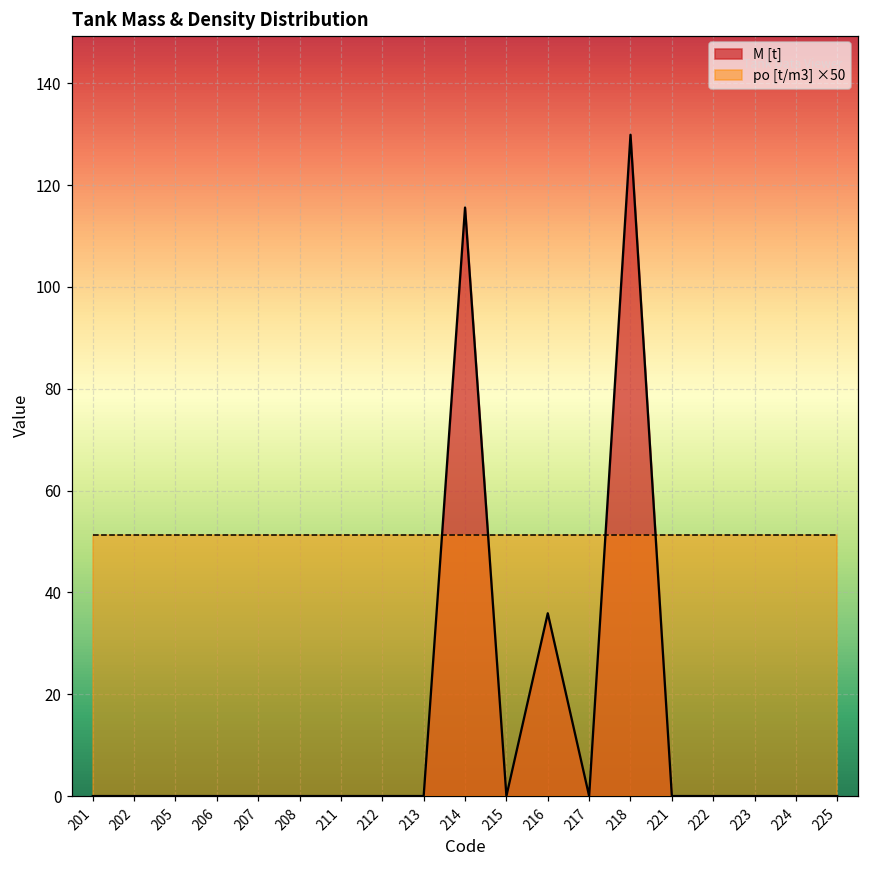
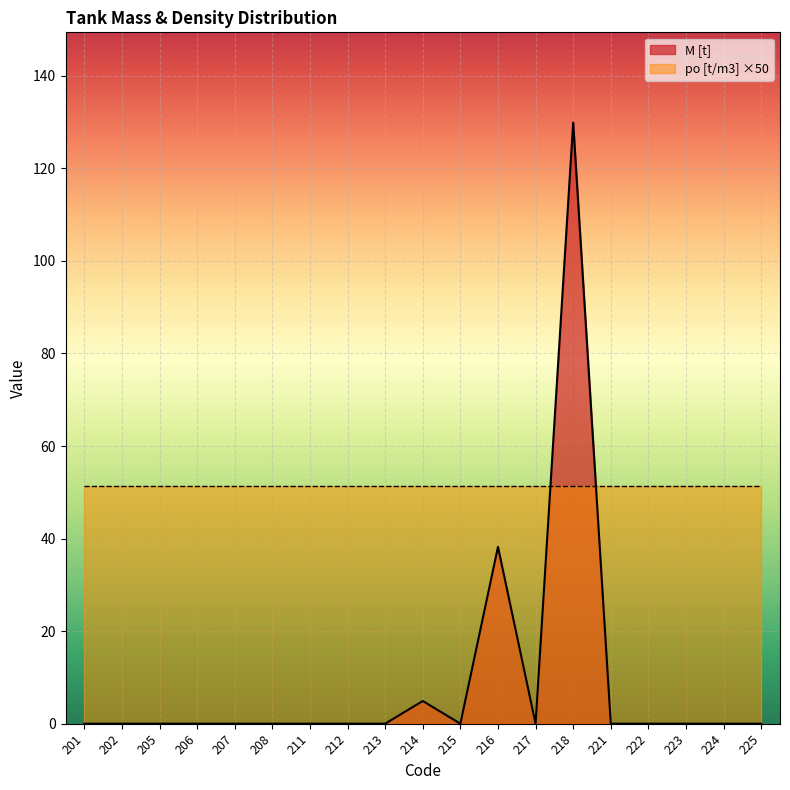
  {
    "M [t]": {
      "201": 0,
      "202": 0,
      "205": 0,
      "206": 0,
      "207": 0,
      "208": 0,
      "211": 0,
      "212": 0,
      "213": 0,
-     "214": 116,
+     "214": 5,
      "215": 0,
-     "216": 36,
+     "216": 38,
      "217": 0,
      "218": 130,
      "221": 0,
      "222": 0,
      "223": 0,
      "224": 0,
      "225": 0
    },
    "po [t/m3] ×50": {
      "201": 51,
      "202": 51,
      "205": 51,
      "206": 51,
      "207": 51,
      "208": 51,
      "211": 51,
      "212": 51,
      "213": 51,
      "214": 51,
      "215": 51,
      "216": 51,
      "217": 51,
      "218": 51,
      "221": 51,
      "222": 51,
      "223": 51,
      "224": 51,
      "225": 51
    }
  }
